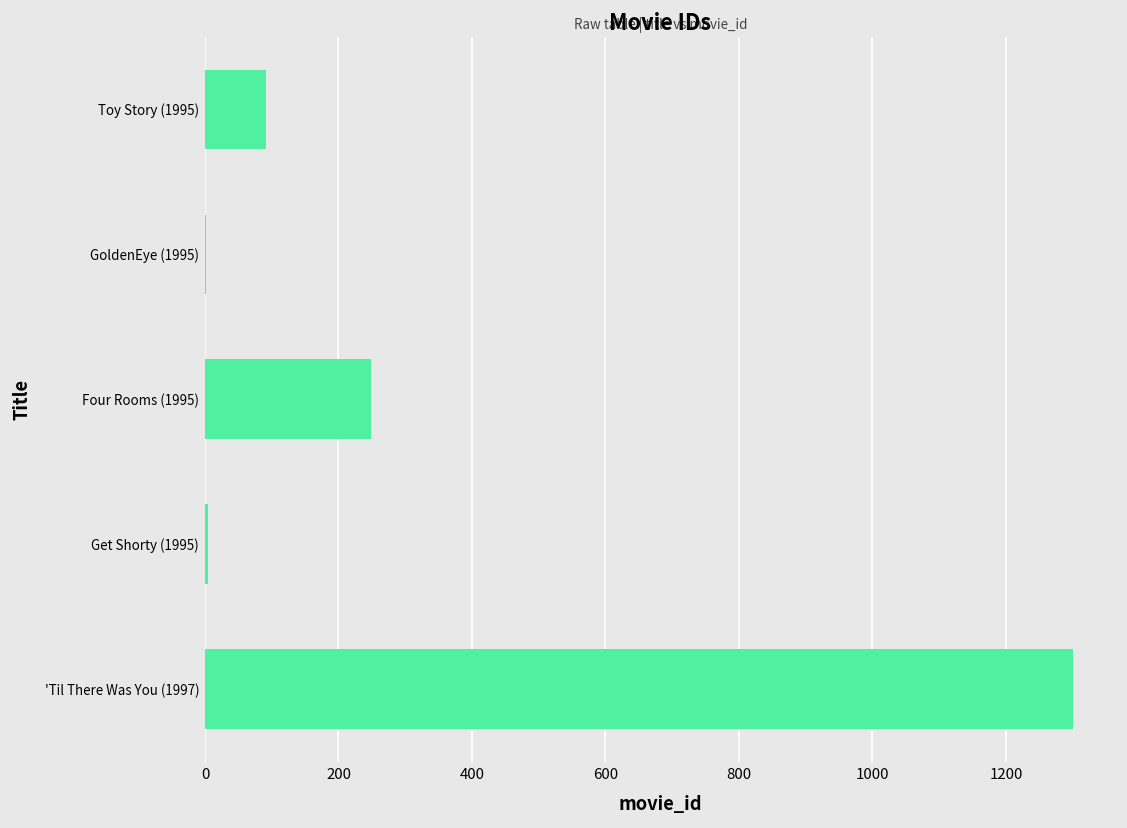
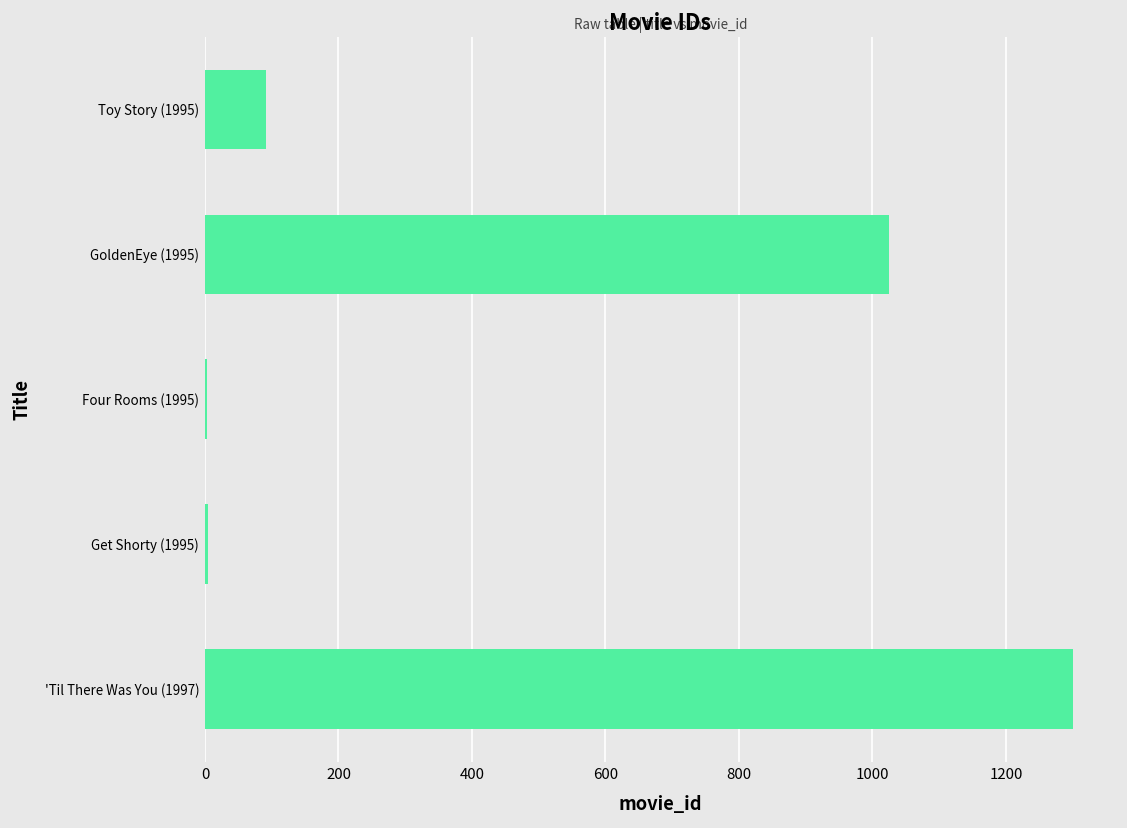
  {
    "Toy Story (1995)": 90,
-   "GoldenEye (1995)": 0,
-   "Four Rooms (1995)": 250,
+   "GoldenEye (1995)": 1030,
+   "Four Rooms (1995)": 0,
    "'Til There Was You (1997)": 1300
  }
